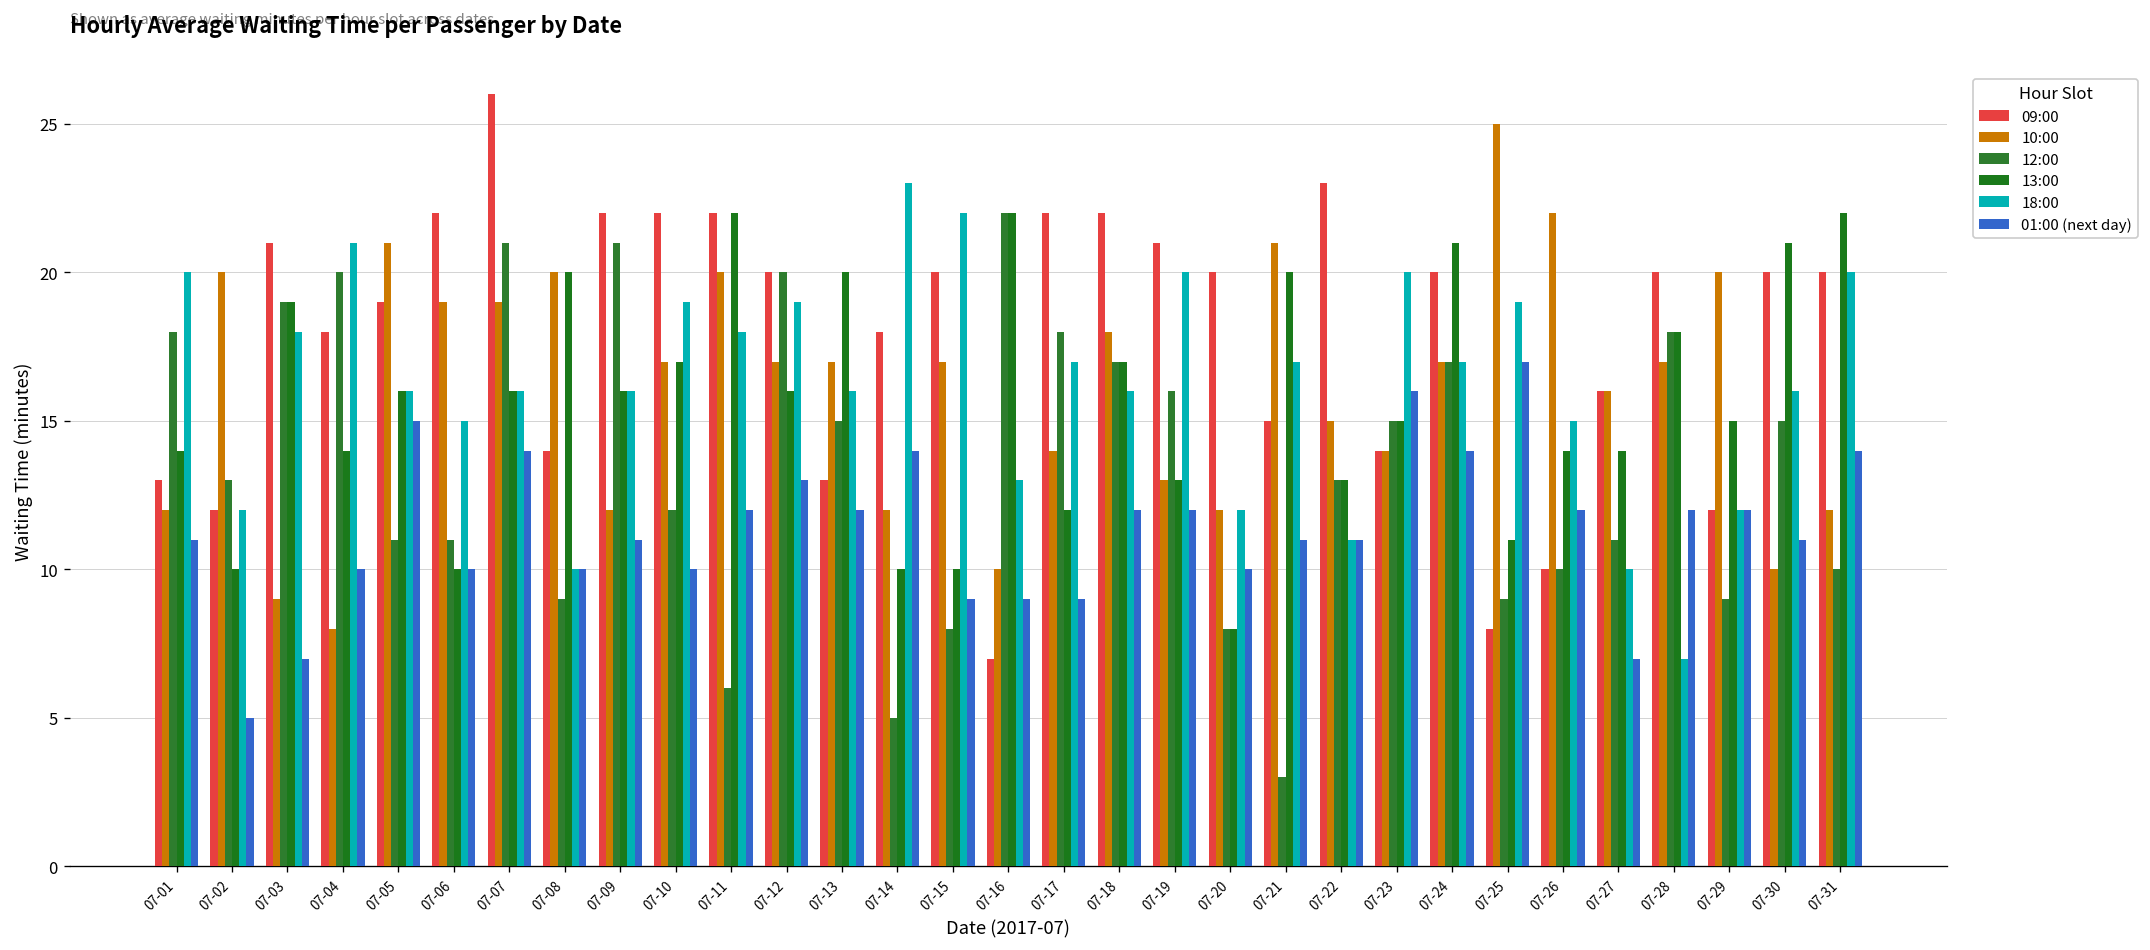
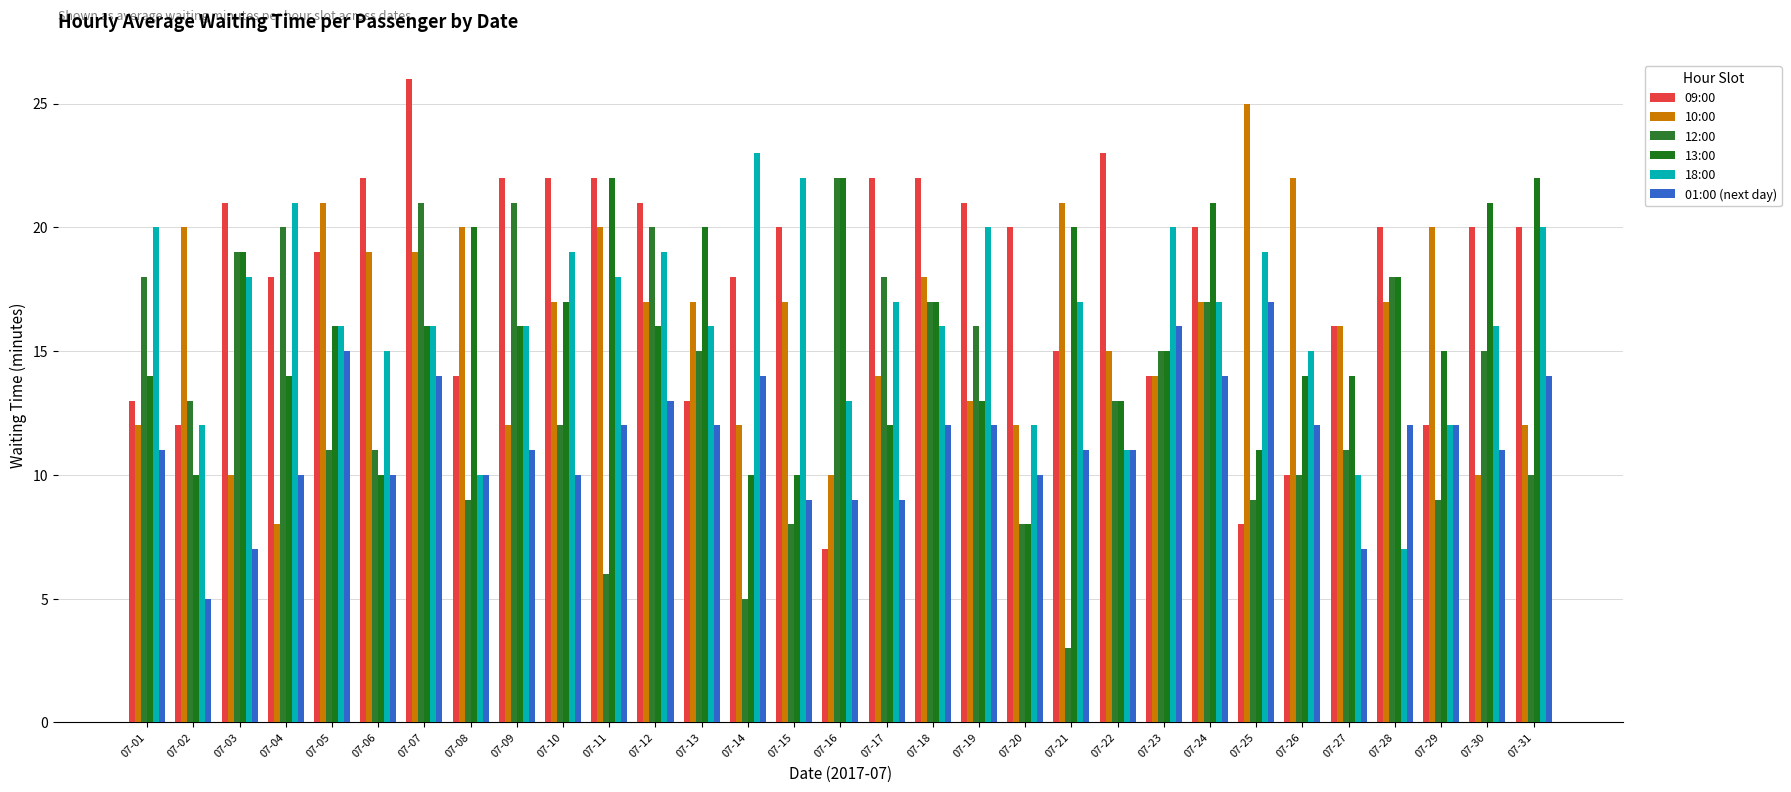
  {
    "09:00": {
      "07-01": 13,
      "07-02": 12,
      "07-03": 21,
      "07-04": 18,
      "07-05": 19,
      "07-06": 22,
      "07-07": 26,
      "07-08": 14,
      "07-09": 22,
      "07-10": 22,
      "07-11": 22,
-     "07-12": 20,
+     "07-12": 21,
      "07-13": 13,
      "07-14": 18,
      "07-15": 20,
      "07-16": 7,
      "07-17": 22,
      "07-18": 22,
      "07-19": 21,
      "07-20": 20,
      "07-21": 15,
      "07-22": 23,
      "07-23": 14,
      "07-24": 20,
      "07-25": 8,
      "07-26": 10,
      "07-27": 16,
      "07-28": 20,
      "07-29": 12,
      "07-30": 20,
      "07-31": 20
    },
    "10:00": {
      "07-01": 12,
      "07-02": 20,
-     "07-03": 9,
+     "07-03": 10,
      "07-04": 8,
      "07-05": 21,
      "07-06": 19,
      "07-07": 19,
      "07-08": 20,
      "07-09": 12,
      "07-10": 17,
      "07-11": 20,
      "07-12": 17,
      "07-13": 17,
      "07-14": 12,
      "07-15": 17,
      "07-16": 10,
      "07-17": 14,
      "07-18": 18,
      "07-19": 13,
      "07-20": 12,
      "07-21": 21,
      "07-22": 15,
      "07-23": 14,
      "07-24": 17,
      "07-25": 25,
      "07-26": 22,
      "07-27": 16,
      "07-28": 17,
      "07-29": 20,
      "07-30": 10,
      "07-31": 12
    },
    "18:00": {
      "07-01": 20,
      "07-02": 12,
      "07-03": 18,
      "07-04": 21,
      "07-05": 16,
      "07-06": 15,
      "07-07": 16,
      "07-08": 10,
      "07-09": 16,
      "07-10": 19,
      "07-11": 18,
      "07-12": 19,
      "07-13": 16,
      "07-14": 23,
      "07-15": 22,
      "07-16": 13,
      "07-17": 17,
      "07-18": 16,
      "07-19": 20,
      "07-20": 12,
      "07-21": 17,
      "07-22": 11,
      "07-23": 20,
      "07-24": 17,
      "07-25": 19,
      "07-26": 15,
      "07-27": 10,
      "07-28": 7,
      "07-29": 12,
      "07-30": 16,
      "07-31": 20
    },
    "01:00 (next day)": {
      "07-01": 11,
      "07-02": 5,
      "07-03": 7,
      "07-04": 10,
      "07-05": 15,
      "07-06": 10,
      "07-07": 14,
      "07-08": 10,
      "07-09": 11,
      "07-10": 10,
      "07-11": 12,
      "07-12": 13,
      "07-13": 12,
      "07-14": 14,
      "07-15": 9,
      "07-16": 9,
      "07-17": 9,
      "07-18": 12,
      "07-19": 12,
      "07-20": 10,
      "07-21": 11,
      "07-22": 11,
      "07-23": 16,
      "07-24": 14,
      "07-25": 17,
      "07-26": 12,
      "07-27": 7,
      "07-28": 12,
      "07-29": 12,
      "07-30": 11,
      "07-31": 14
    }
  }
